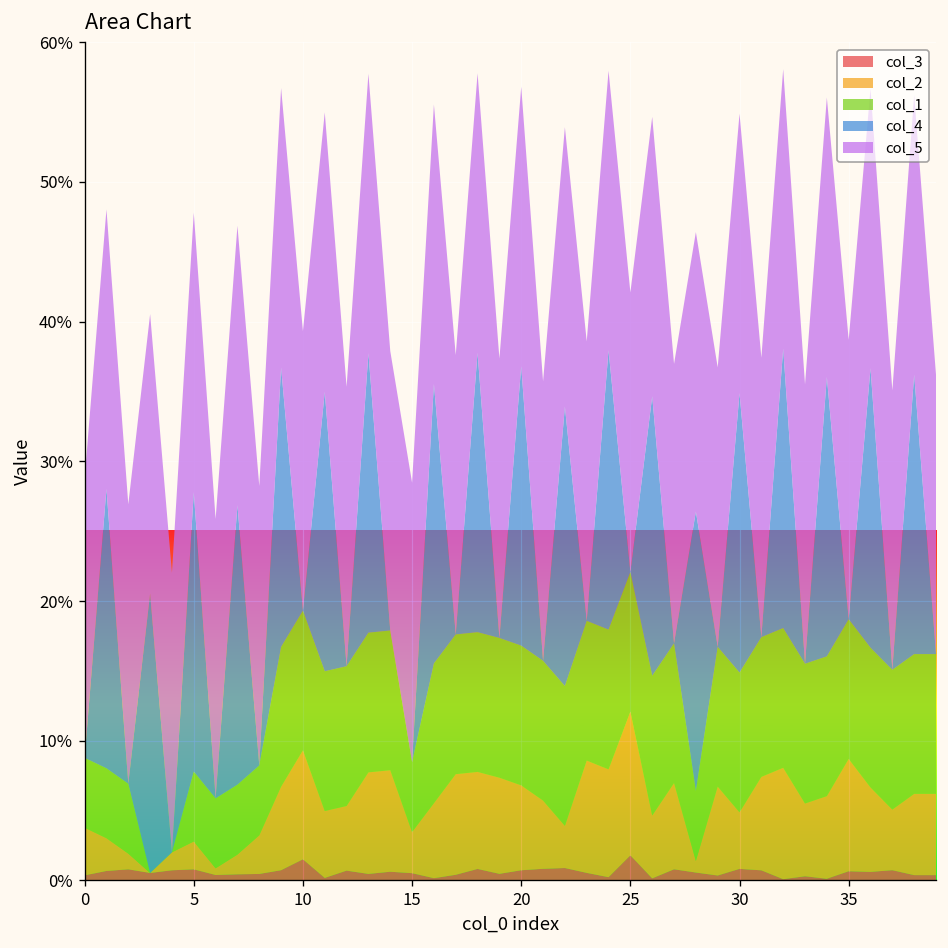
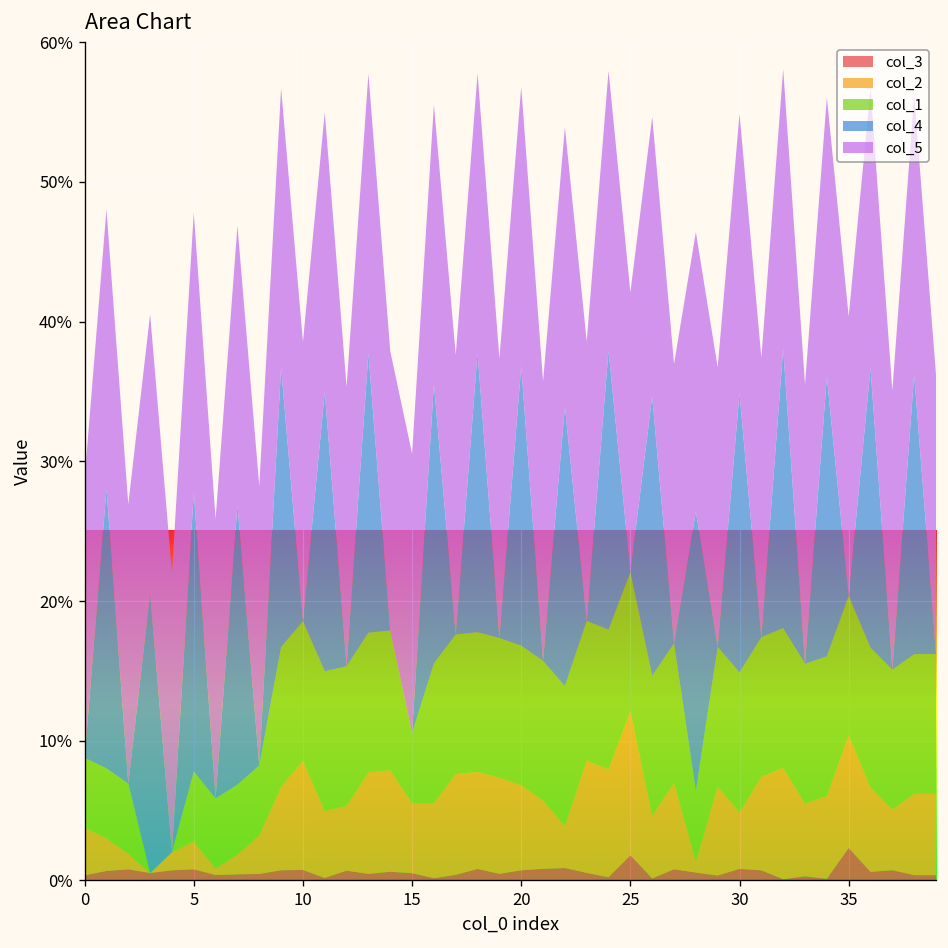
  {
    "col_3": {
      "0": "0.4%",
      "5": "0.8%",
-     "10": "1.5%",
+     "10": "0.8%",
      "15": "0.5%",
      "20": "0.7%",
      "25": "1.8%",
      "30": "0.8%",
-     "35": "0.7%"
+     "35": "2.3%"
    },
    "col_2": {
      "0": "3.4%",
      "5": "2.0%",
      "10": "7.8%",
-     "15": "2.9%",
+     "15": "5.0%",
      "20": "6.1%",
      "25": "10.3%",
      "30": "4.1%",
      "35": "8.0%"
    },
    "col_1": {
      "5": "5.0%",
      "20": "10.0%",
      "30": "10.0%"
    },
    "col_4": {
      "5": "20.0%",
      "20": "20.0%",
      "30": "20.0%"
    },
    "col_5": {
      "0": "20.0%",
      "5": "20.0%",
      "10": "20.0%",
      "15": "20.0%",
      "20": "20.0%",
      "25": "20.0%",
      "30": "20.0%",
      "35": "20.0%"
    }
  }
